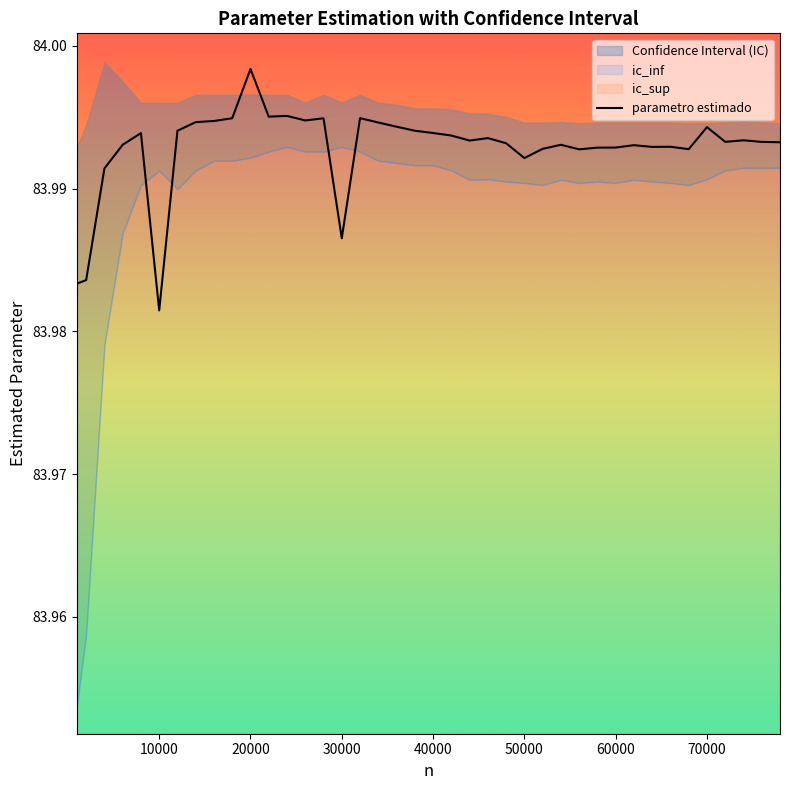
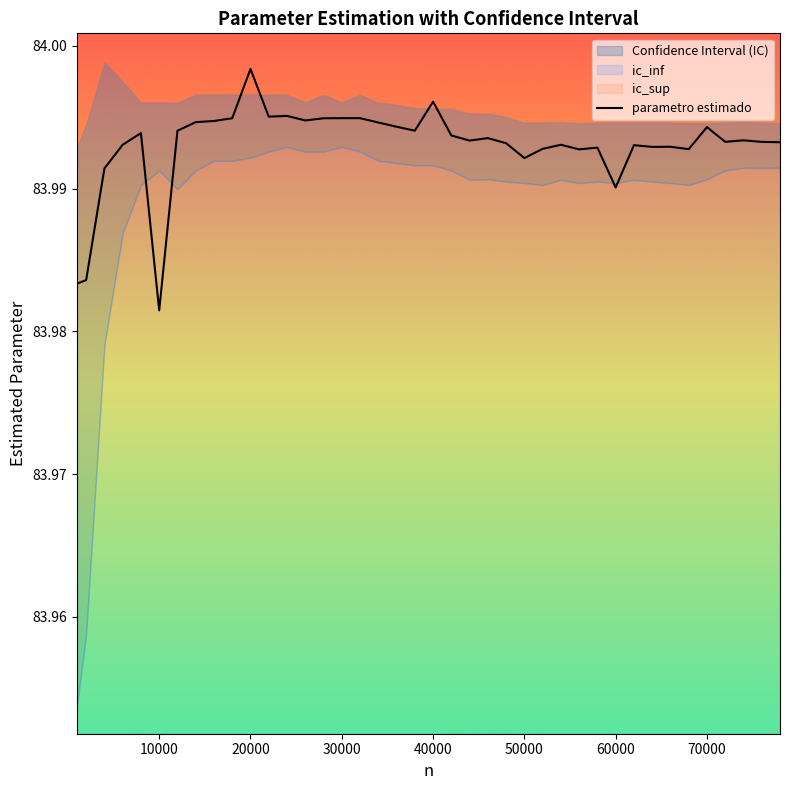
  {
    "parametro estimado": {
      "10000": 83.9815,
      "20000": 83.9984,
-     "30000": 83.9865,
-     "40000": 83.9939,
+     "30000": 83.9949,
+     "40000": 83.9961,
      "50000": 83.9921,
-     "60000": 83.9929,
+     "60000": 83.9901,
      "70000": 83.9943
    },
    "ic_sup": {
      "10000": 0.0048,
      "20000": 0.0043,
      "30000": 0.0048,
      "40000": 0.0052,
      "50000": 0.0062,
      "60000": 0.0062,
      "70000": 0.0063
    }
  }
